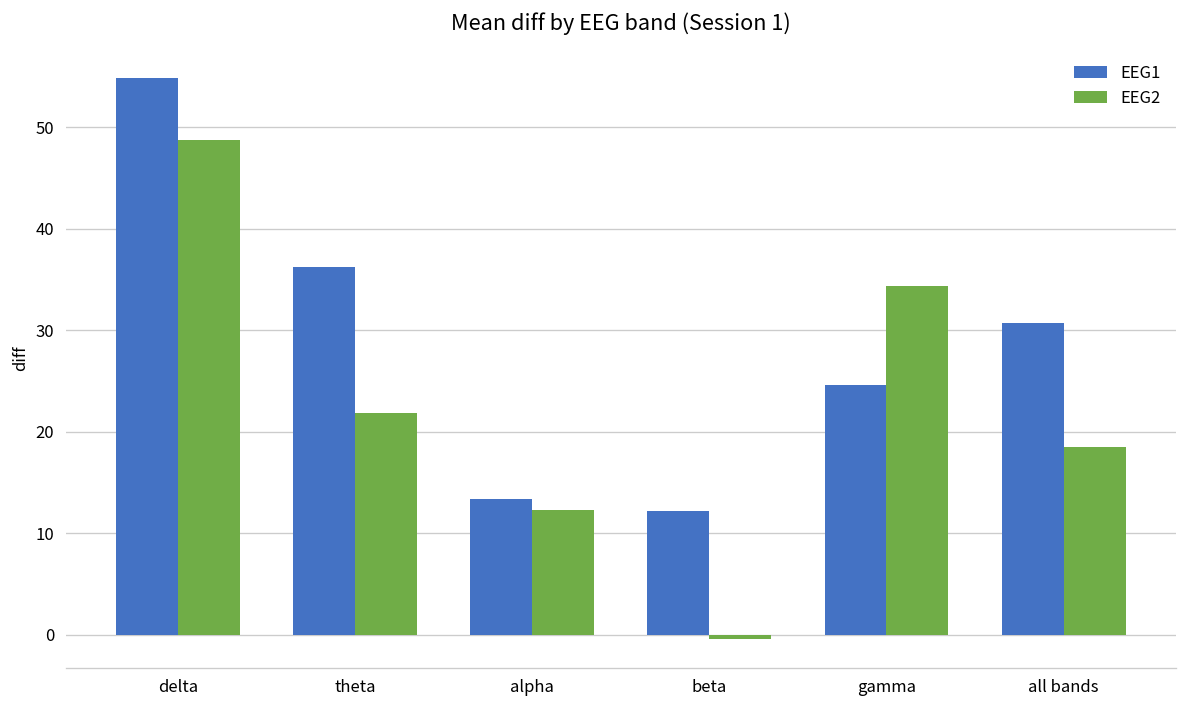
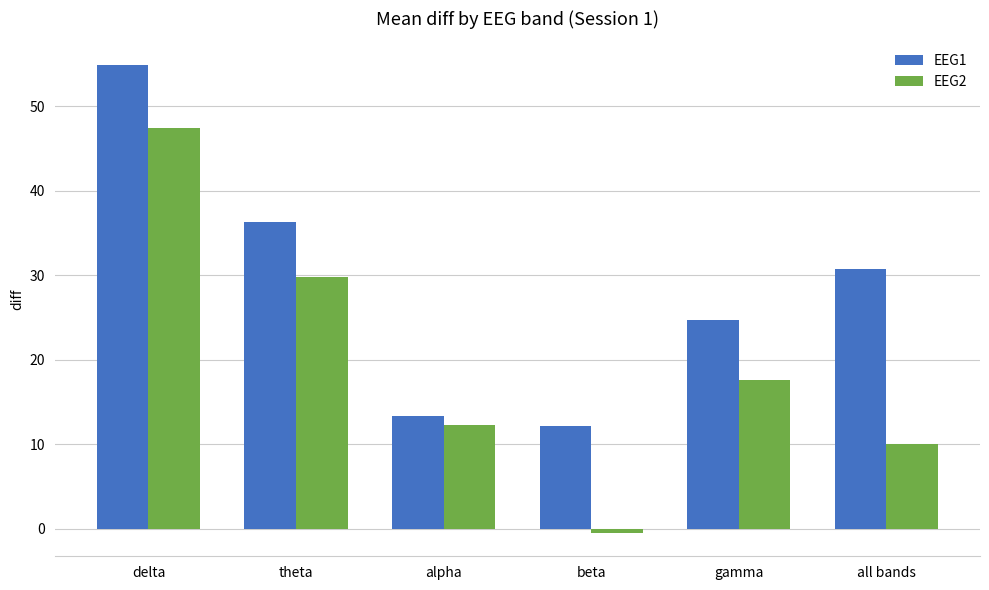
  {
    "EEG1": {
      "delta": 55,
      "theta": 36,
      "alpha": 13,
      "beta": 12,
      "gamma": 25,
      "all bands": 31
    },
    "EEG2": {
-     "delta": 49,
-     "theta": 22,
+     "delta": 47,
+     "theta": 30,
      "alpha": 12,
      "beta": 0,
-     "gamma": 34,
-     "all bands": 19
+     "gamma": 18,
+     "all bands": 10
    }
  }
